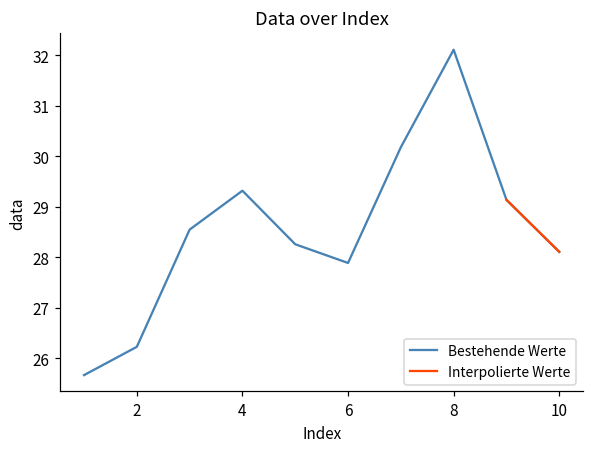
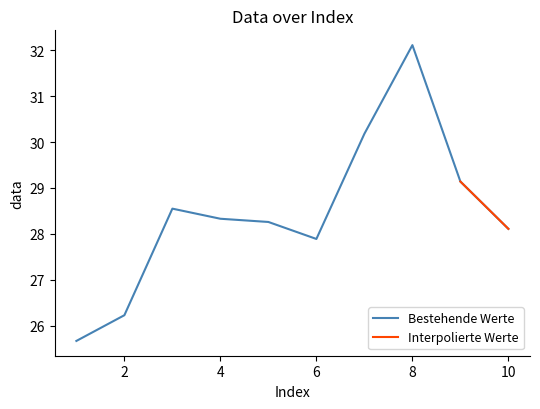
  {
    "Bestehende Werte": {
      "2": 26.2,
-     "4": 29.3,
+     "4": 28.3,
      "6": 27.9,
      "8": 32.1
    }
  }
